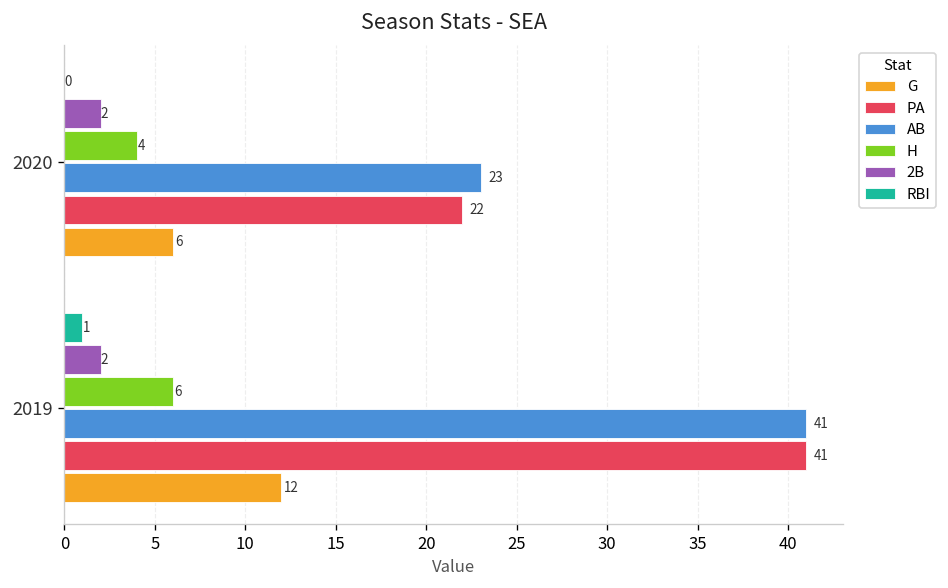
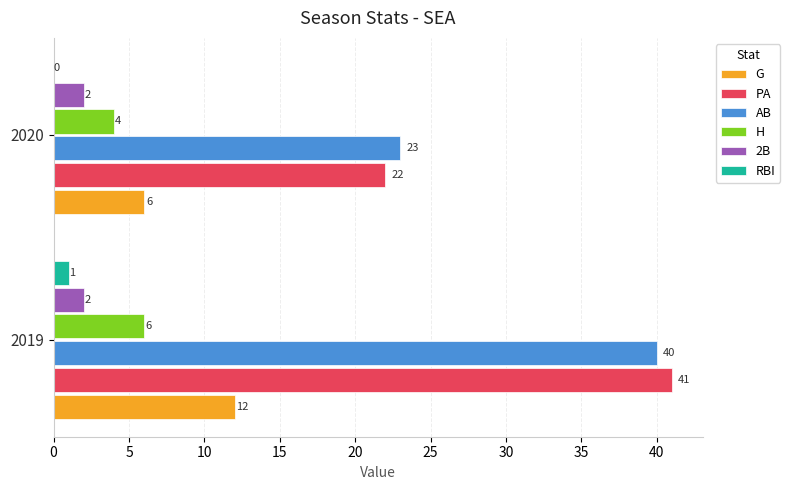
  {
    "G": {
      "2020": 6,
      "2019": 12
    },
    "PA": {
      "2020": 22,
      "2019": 41
    },
    "AB": {
      "2020": 23,
-     "2019": 41
+     "2019": 40
    },
    "H": {
      "2020": 4,
      "2019": 6
    },
    "2B": {
      "2020": 2,
      "2019": 2
    },
    "RBI": {
      "2020": 0,
      "2019": 1
    }
  }
